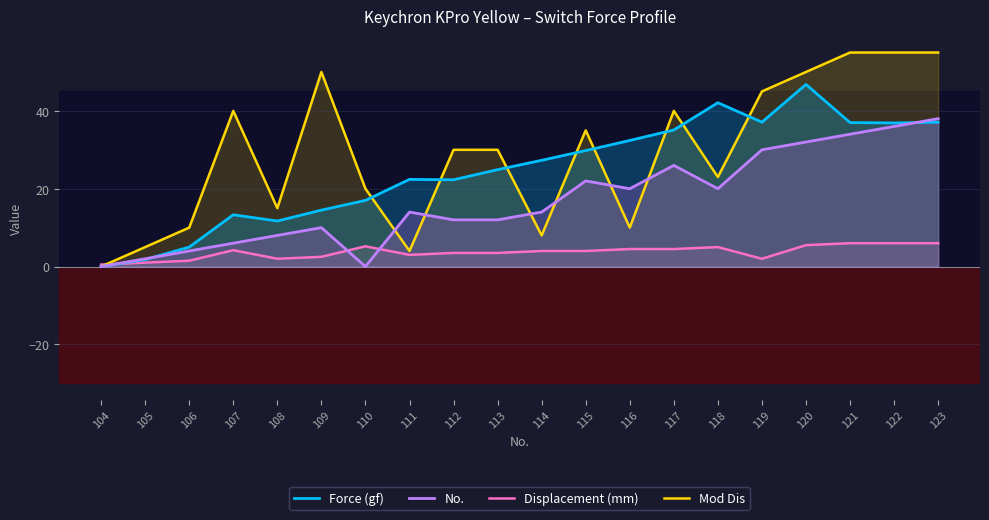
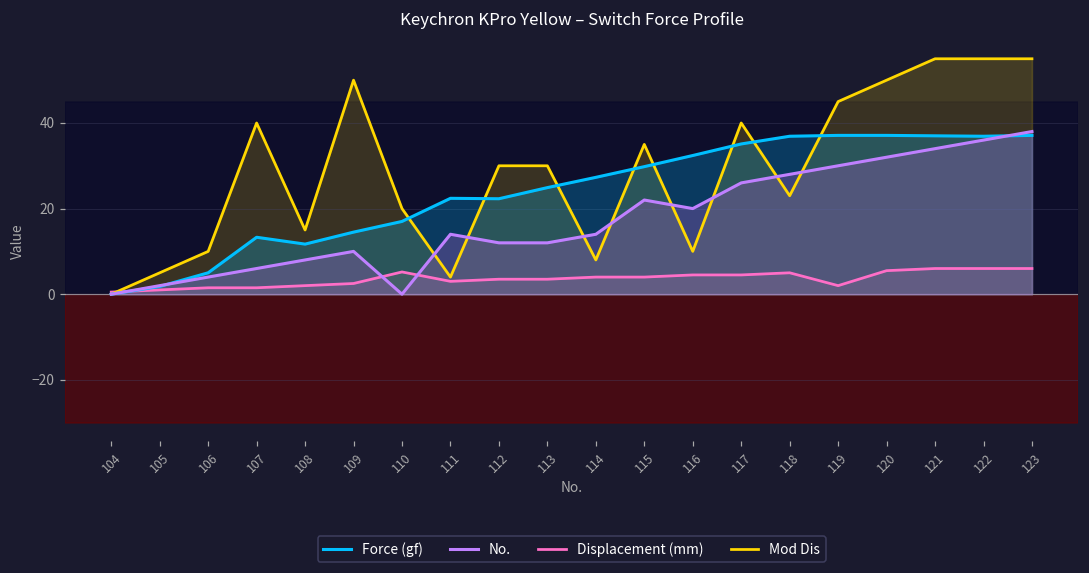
  {
    "Force (gf)": {
      "106": 5,
      "107": 13,
      "108": 12,
      "109": 15,
      "110": 17,
      "111": 22,
      "112": 22,
      "113": 25,
      "114": 27,
      "115": 30,
      "116": 32,
      "117": 35,
-     "118": 42,
+     "118": 37,
      "119": 37,
-     "120": 47,
+     "120": 37,
      "121": 37,
      "122": 37,
      "123": 37
    },
    "No.": {
      "106": 4,
      "107": 6,
      "108": 8,
      "109": 10,
      "110": 0,
      "111": 14,
      "112": 12,
      "113": 12,
      "114": 14,
      "115": 22,
      "116": 20,
      "117": 26,
-     "118": 20,
+     "118": 28,
      "119": 30,
      "120": 32,
      "121": 34,
      "122": 36,
      "123": 38
    },
    "Displacement (mm)": {
      "105": 1,
      "106": 2,
-     "107": 4,
+     "107": 2,
      "108": 2,
      "109": 3,
      "110": 5,
      "111": 3,
      "112": 4,
      "113": 4,
      "114": 4,
      "115": 4,
      "116": 5,
      "117": 5,
      "118": 5,
      "119": 2,
      "120": 6,
      "121": 6,
      "122": 6,
      "123": 6
    },
    "Mod Dis": {
      "105": 5,
      "106": 10,
      "107": 40,
      "108": 15,
      "109": 50,
      "110": 20,
      "111": 4,
      "112": 30,
      "113": 30,
      "114": 8,
      "115": 35,
      "116": 10,
      "117": 40,
      "118": 23,
      "119": 45,
      "120": 50,
      "121": 55,
      "122": 55,
      "123": 55
    }
  }
